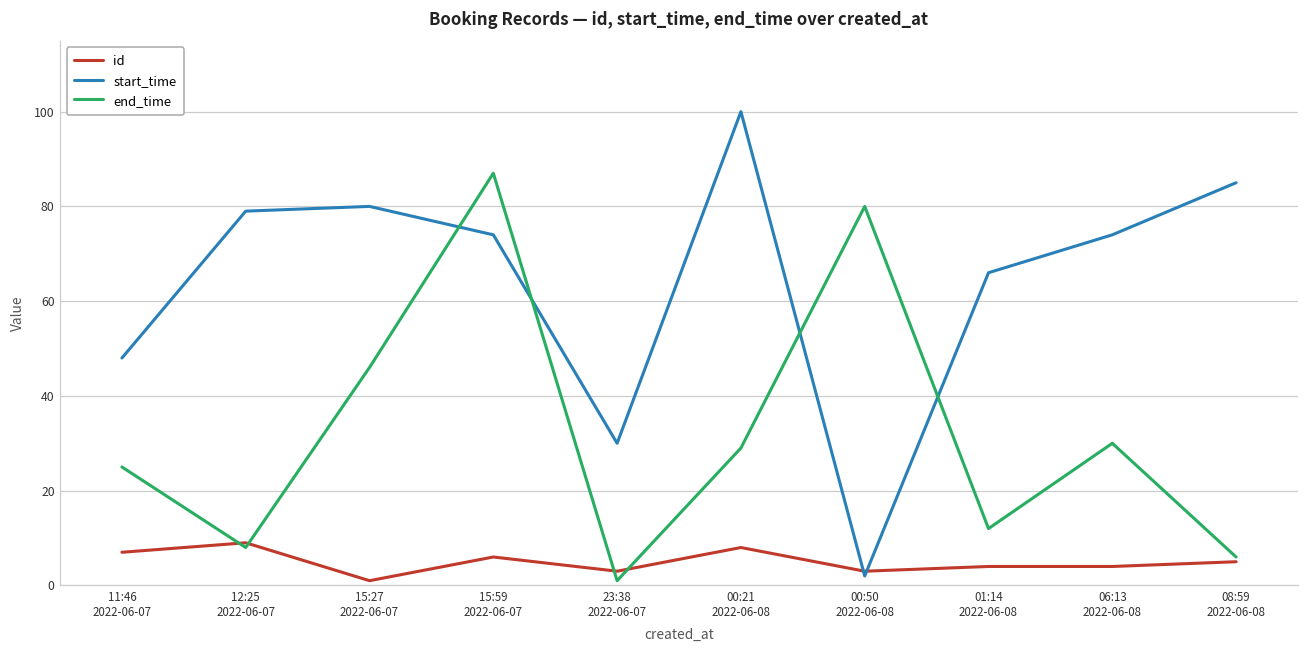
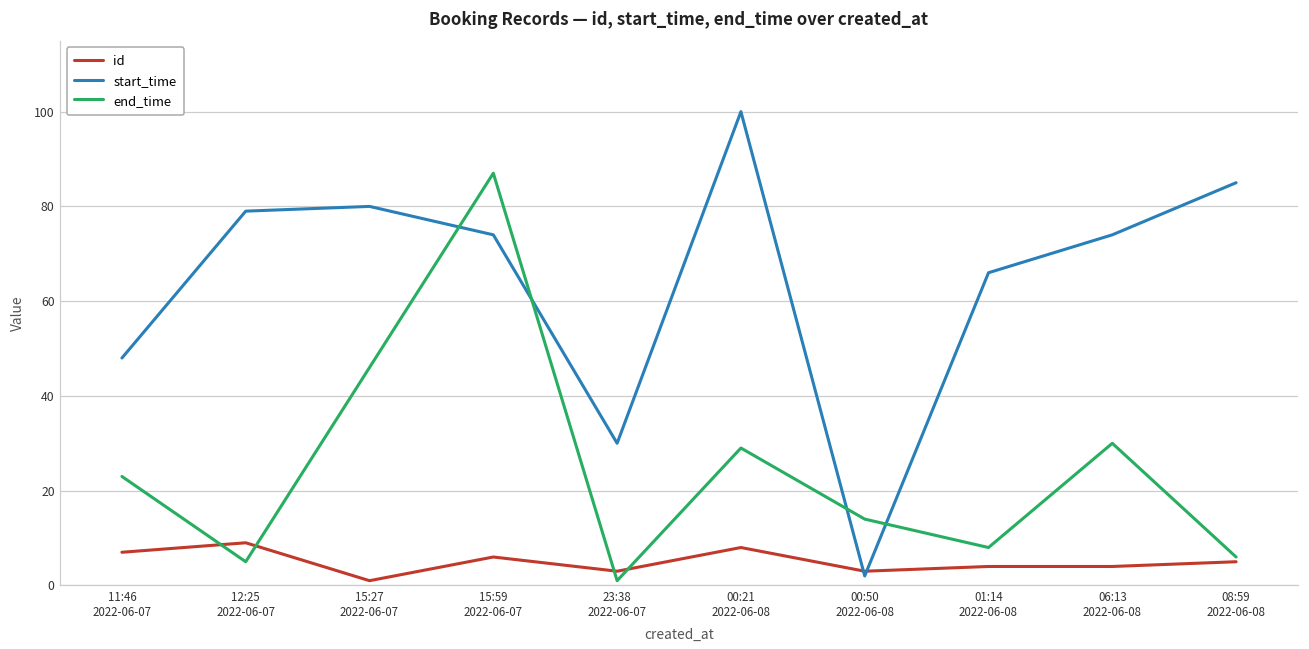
  {
    "id": {
      "11:46 2022-06-07": 7,
      "12:25 2022-06-07": 9,
      "15:27 2022-06-07": 1,
      "15:59 2022-06-07": 6,
      "23:38 2022-06-07": 3,
      "00:21 2022-06-08": 8,
      "00:50 2022-06-08": 3,
      "01:14 2022-06-08": 4,
      "06:13 2022-06-08": 4,
      "08:59 2022-06-08": 5
    },
    "start_time": {
      "11:46 2022-06-07": 48,
      "12:25 2022-06-07": 79,
      "15:27 2022-06-07": 80,
      "15:59 2022-06-07": 74,
      "23:38 2022-06-07": 30,
      "00:21 2022-06-08": 100,
      "00:50 2022-06-08": 2,
      "01:14 2022-06-08": 66,
      "06:13 2022-06-08": 74,
      "08:59 2022-06-08": 85
    },
    "end_time": {
-     "11:46 2022-06-07": 25,
-     "12:25 2022-06-07": 8,
+     "11:46 2022-06-07": 23,
+     "12:25 2022-06-07": 5,
      "15:27 2022-06-07": 46,
      "15:59 2022-06-07": 87,
      "23:38 2022-06-07": 1,
      "00:21 2022-06-08": 29,
-     "00:50 2022-06-08": 80,
-     "01:14 2022-06-08": 12,
+     "00:50 2022-06-08": 14,
+     "01:14 2022-06-08": 8,
      "06:13 2022-06-08": 30,
      "08:59 2022-06-08": 6
    }
  }
